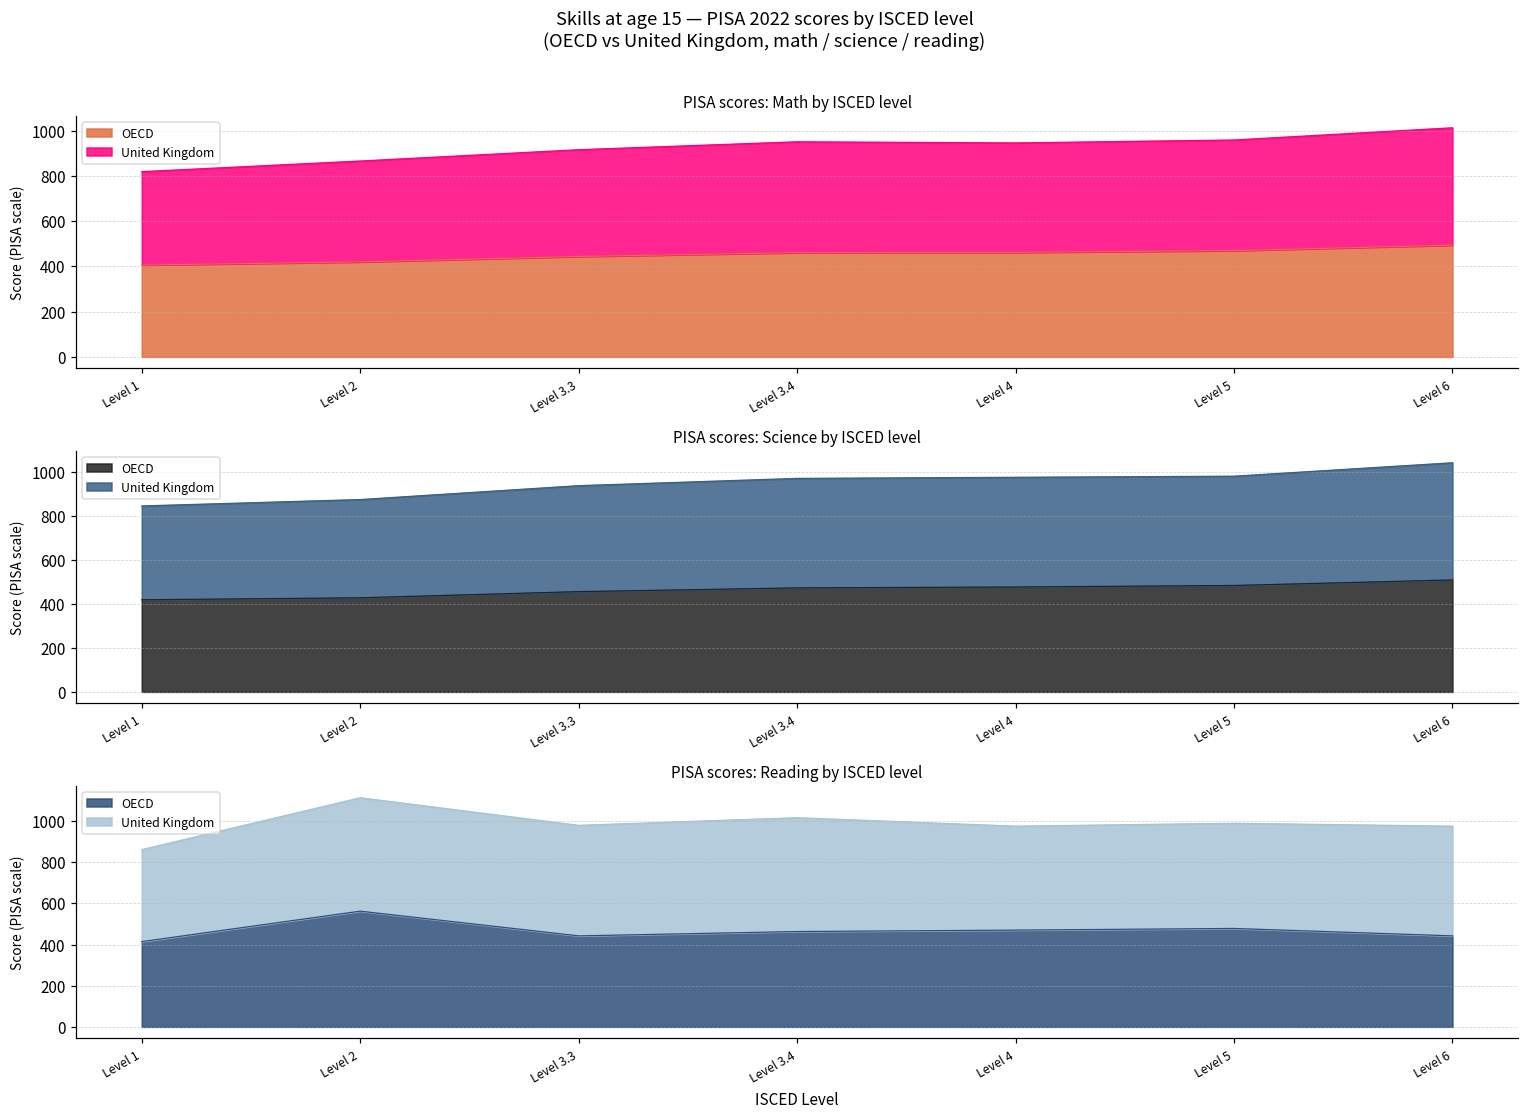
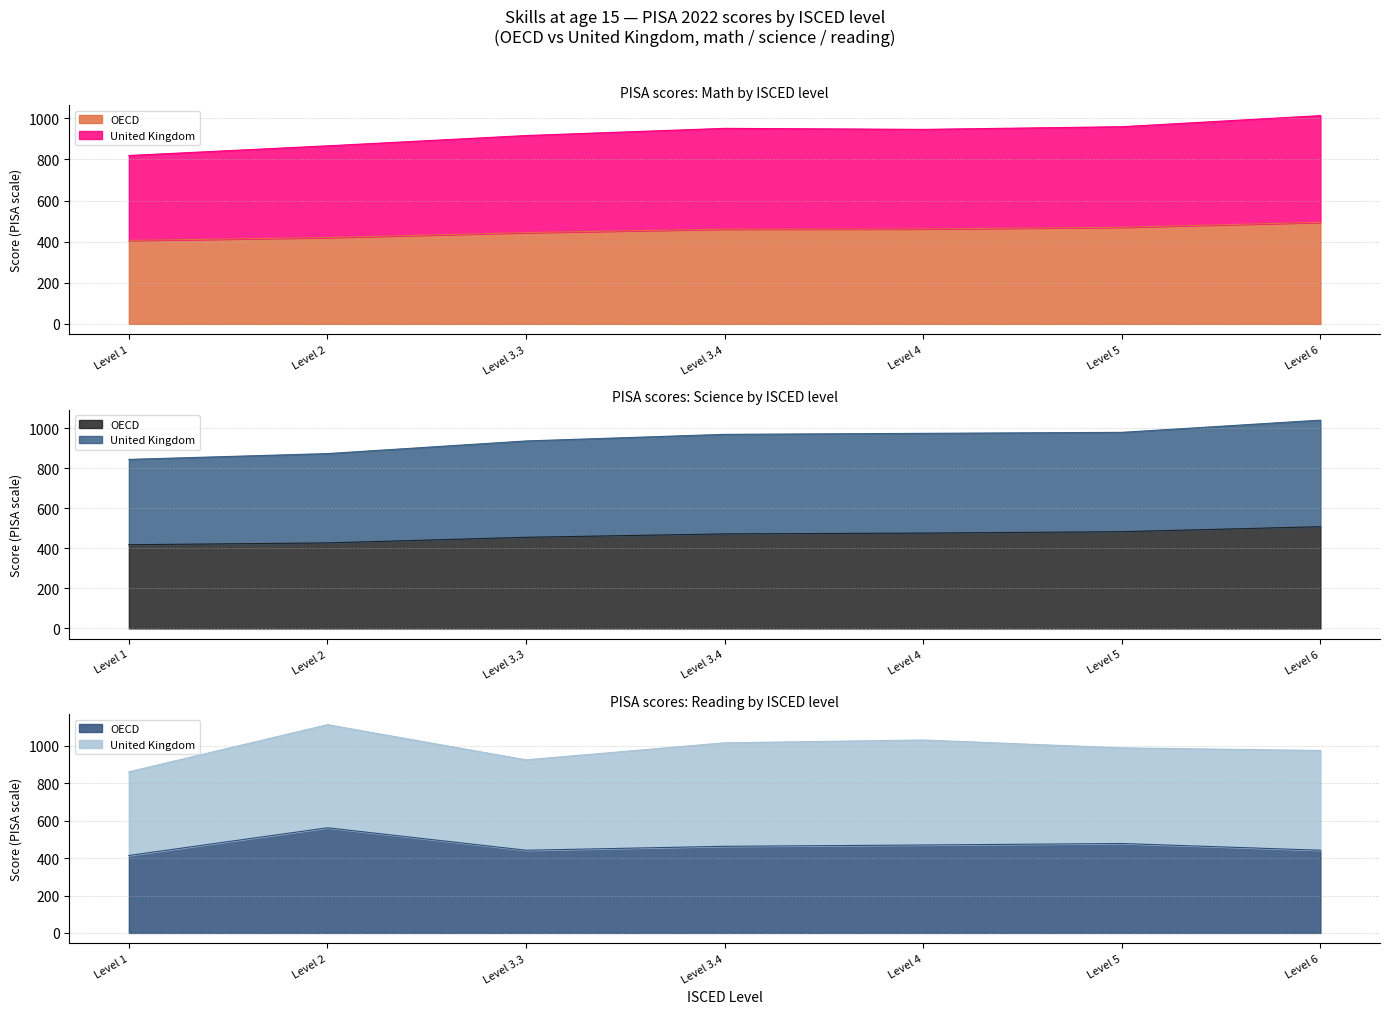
  {
    "PISA scores: Reading by ISCED level": {
      "OECD": {
        "Level 1": 410,
        "Level 2": 560,
        "Level 3.3": 440,
        "Level 3.4": 460,
        "Level 4": 470,
        "Level 5": 480,
        "Level 6": 440
      },
      "United Kingdom": {
        "Level 1": 450,
        "Level 2": 550,
-       "Level 3.3": 540,
+       "Level 3.3": 480,
        "Level 3.4": 550,
-       "Level 4": 510,
+       "Level 4": 560,
        "Level 5": 510,
        "Level 6": 530
      }
    }
  }
